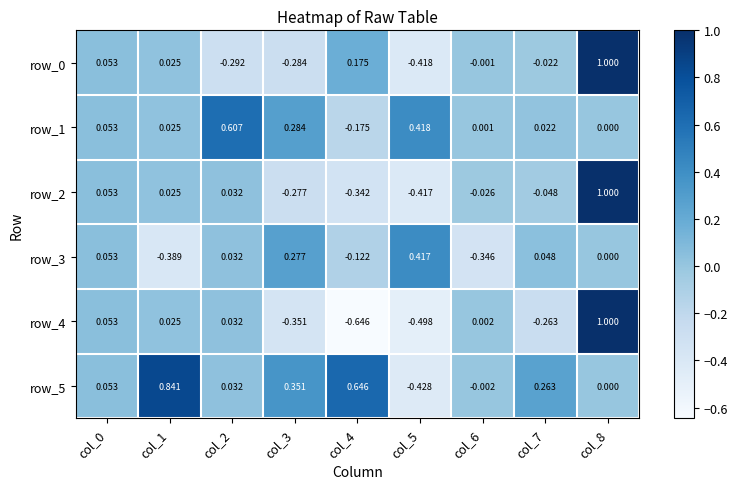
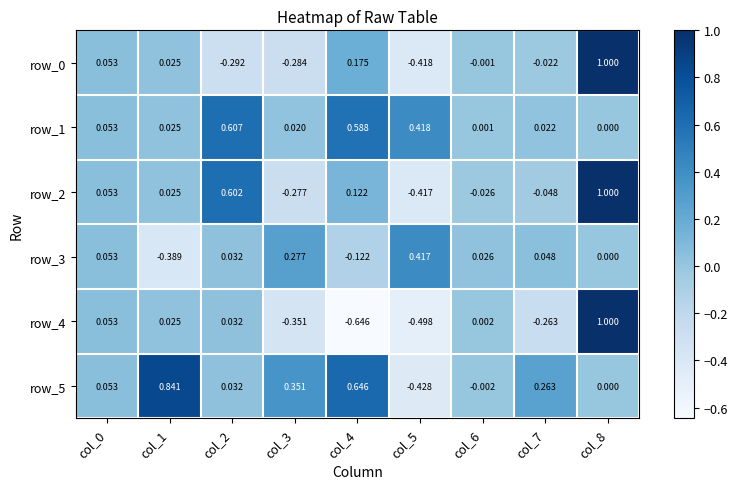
  {
    "row_0": {
      "col_0": 0.053,
      "col_1": 0.025,
      "col_2": -0.292,
      "col_3": -0.284,
      "col_4": 0.175,
      "col_5": -0.418,
      "col_6": -0.001,
      "col_7": -0.022,
      "col_8": 1.000
    },
    "row_1": {
      "col_0": 0.053,
      "col_1": 0.025,
      "col_2": 0.607,
-     "col_3": 0.284,
-     "col_4": -0.175,
+     "col_3": 0.020,
+     "col_4": 0.588,
      "col_5": 0.418,
      "col_6": 0.001,
      "col_7": 0.022,
      "col_8": 0.000
    },
    "row_2": {
      "col_0": 0.053,
      "col_1": 0.025,
-     "col_2": 0.032,
+     "col_2": 0.602,
      "col_3": -0.277,
-     "col_4": -0.342,
+     "col_4": 0.122,
      "col_5": -0.417,
      "col_6": -0.026,
      "col_7": -0.048,
      "col_8": 1.000
    },
    "row_3": {
      "col_0": 0.053,
      "col_1": -0.389,
      "col_2": 0.032,
      "col_3": 0.277,
      "col_4": -0.122,
      "col_5": 0.417,
-     "col_6": -0.346,
+     "col_6": 0.026,
      "col_7": 0.048,
      "col_8": 0.000
    },
    "row_4": {
      "col_0": 0.053,
      "col_1": 0.025,
      "col_2": 0.032,
      "col_3": -0.351,
      "col_4": -0.646,
      "col_5": -0.498,
      "col_6": 0.002,
      "col_7": -0.263,
      "col_8": 1.000
    },
    "row_5": {
      "col_0": 0.053,
      "col_1": 0.841,
      "col_2": 0.032,
      "col_3": 0.351,
      "col_4": 0.646,
      "col_5": -0.428,
      "col_6": -0.002,
      "col_7": 0.263,
      "col_8": 0.000
    }
  }
